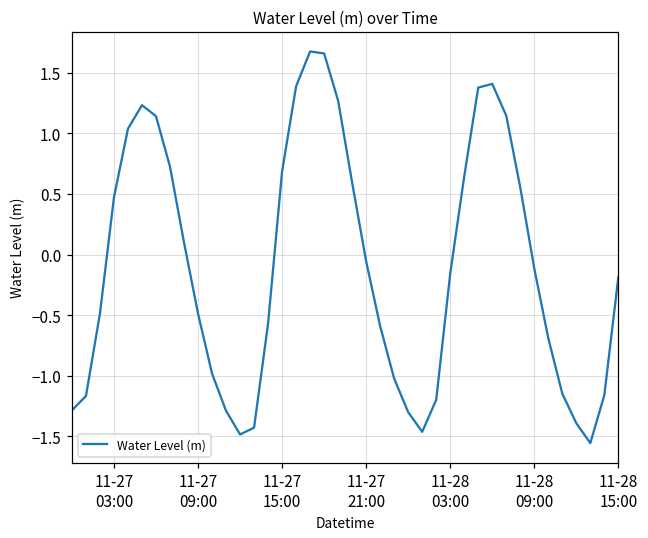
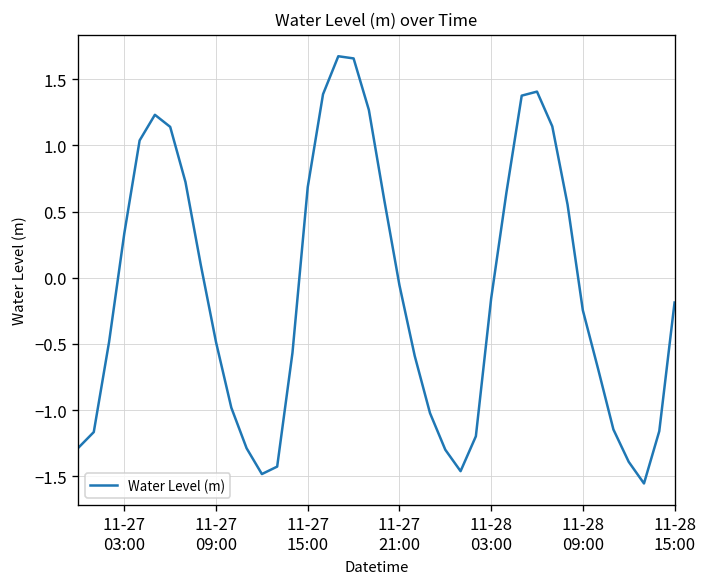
  {
-   "11-27 03:00": 0.47,
+   "11-27 03:00": 0.34,
    "11-27 09:00": -0.49,
    "11-27 15:00": 0.69,
    "11-27 21:00": -0.06,
    "11-28 03:00": -0.16,
-   "11-28 09:00": -0.11,
+   "11-28 09:00": -0.25,
    "11-28 15:00": -0.19
  }
